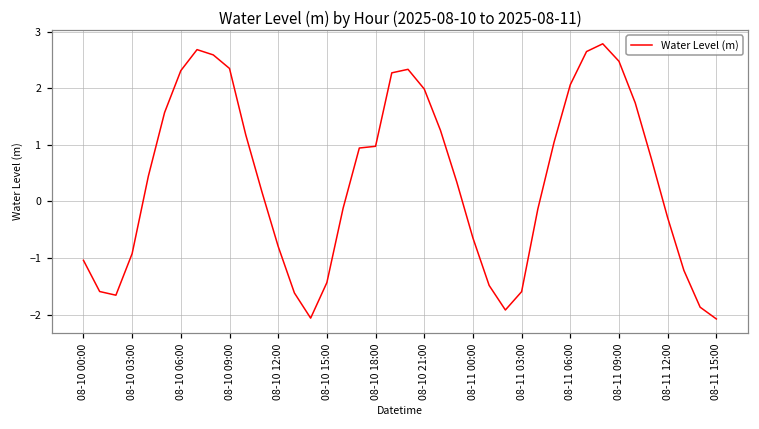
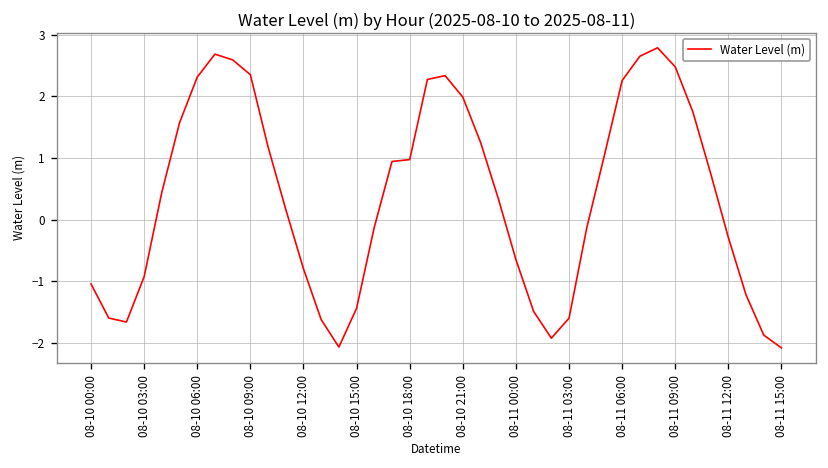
  {
    "08-10 00:00": -1.0,
    "08-10 03:00": -0.9,
    "08-10 06:00": 2.3,
    "08-10 09:00": 2.3,
    "08-10 12:00": -0.8,
    "08-10 15:00": -1.4,
    "08-10 18:00": 1.0,
    "08-10 21:00": 2.0,
    "08-11 00:00": -0.6,
    "08-11 03:00": -1.6,
-   "08-11 06:00": 2.1,
+   "08-11 06:00": 2.3,
    "08-11 09:00": 2.5,
    "08-11 12:00": -0.3,
    "08-11 15:00": -2.1
  }
